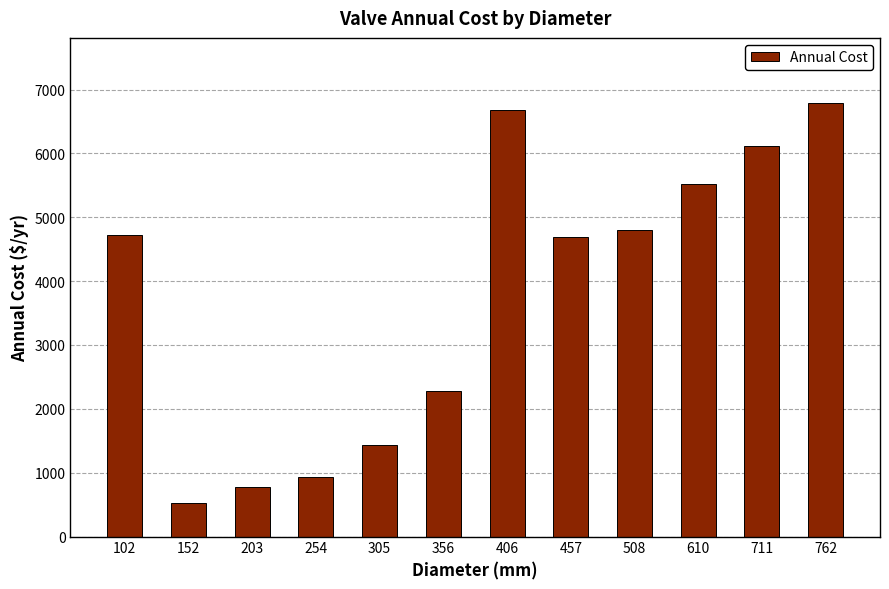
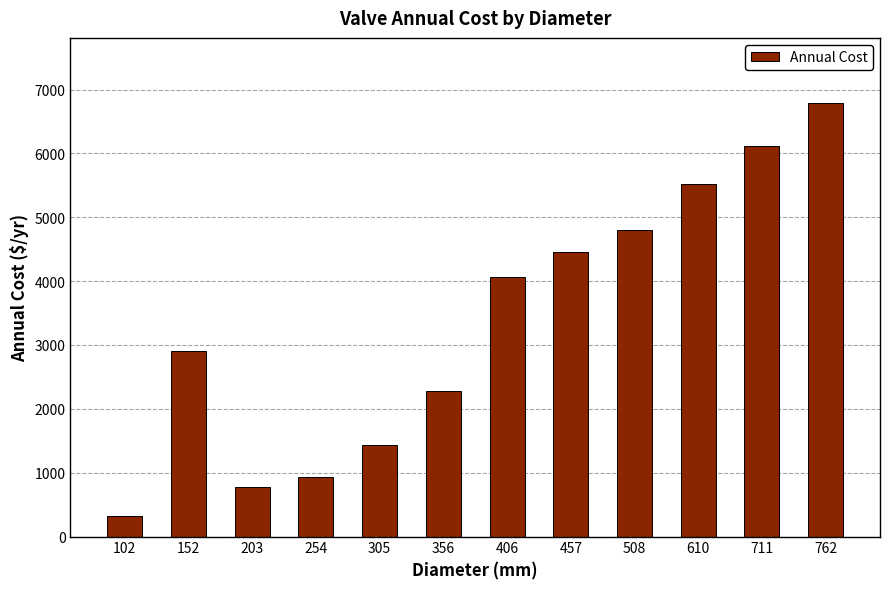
  {
-   "102": 4700,
-   "152": 500,
+   "102": 300,
+   "152": 2900,
    "203": 800,
    "254": 900,
    "305": 1400,
    "356": 2300,
-   "406": 6700,
-   "457": 4700,
+   "406": 4100,
+   "457": 4500,
    "508": 4800,
    "610": 5500,
    "711": 6100,
    "762": 6800
  }
